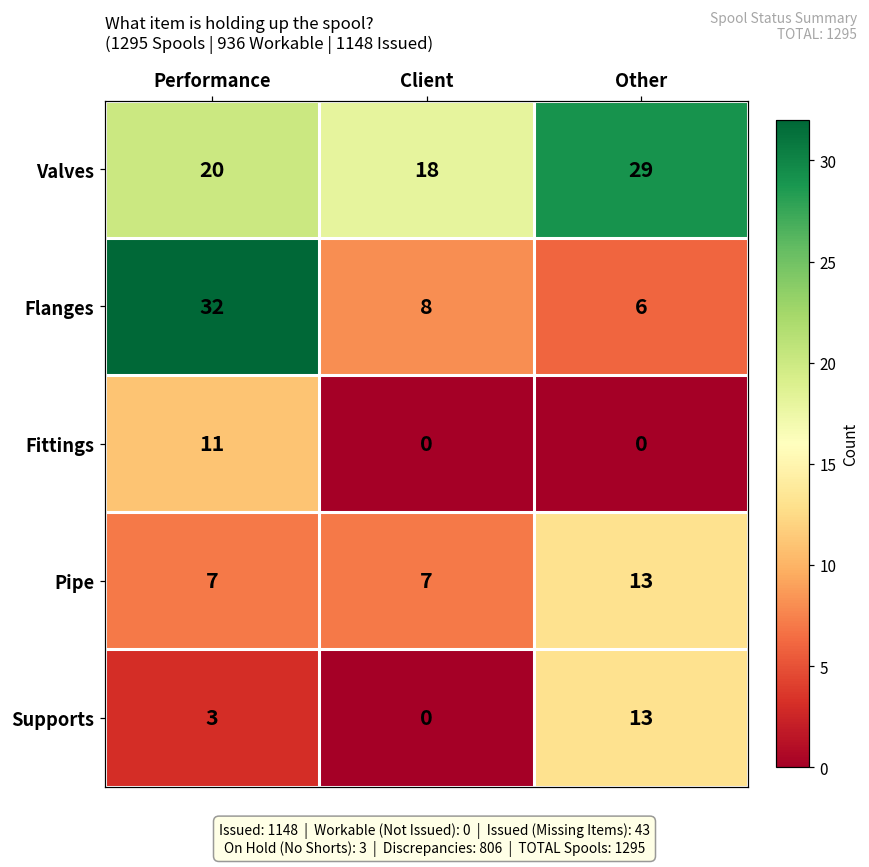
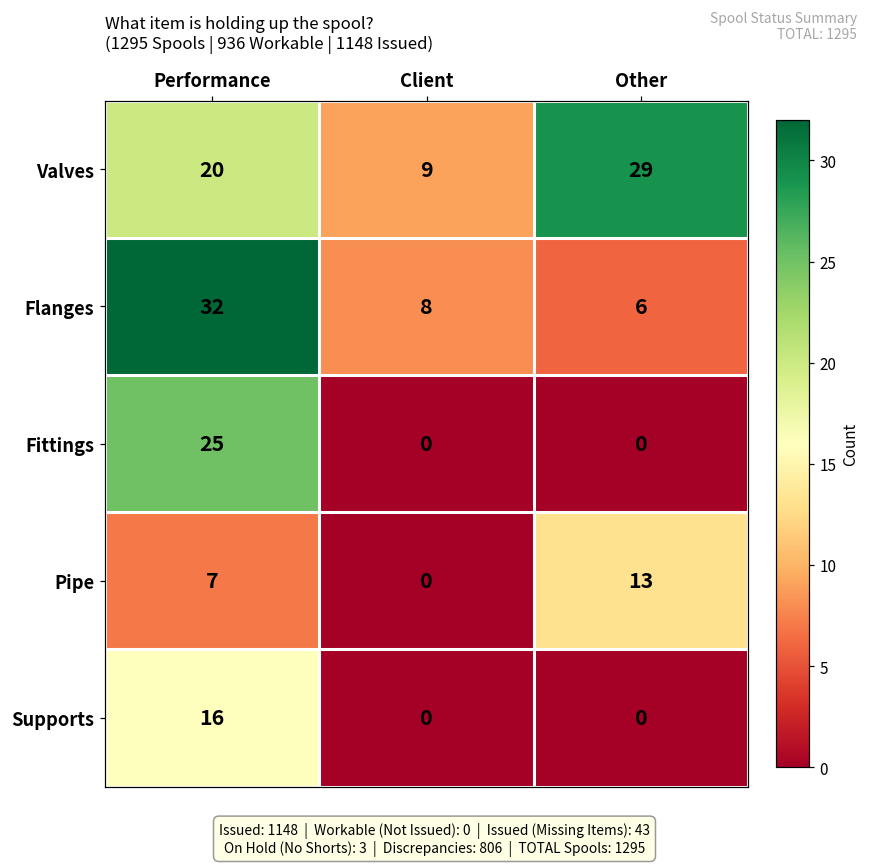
  {
    "Valves": {
      "Performance": 20,
-     "Client": 18,
+     "Client": 9,
      "Other": 29
    },
    "Flanges": {
      "Performance": 32,
      "Client": 8,
      "Other": 6
    },
    "Fittings": {
-     "Performance": 11,
+     "Performance": 25,
      "Client": 0,
      "Other": 0
    },
    "Pipe": {
      "Performance": 7,
-     "Client": 7,
+     "Client": 0,
      "Other": 13
    },
    "Supports": {
-     "Performance": 3,
+     "Performance": 16,
      "Client": 0,
-     "Other": 13
+     "Other": 0
    }
  }
